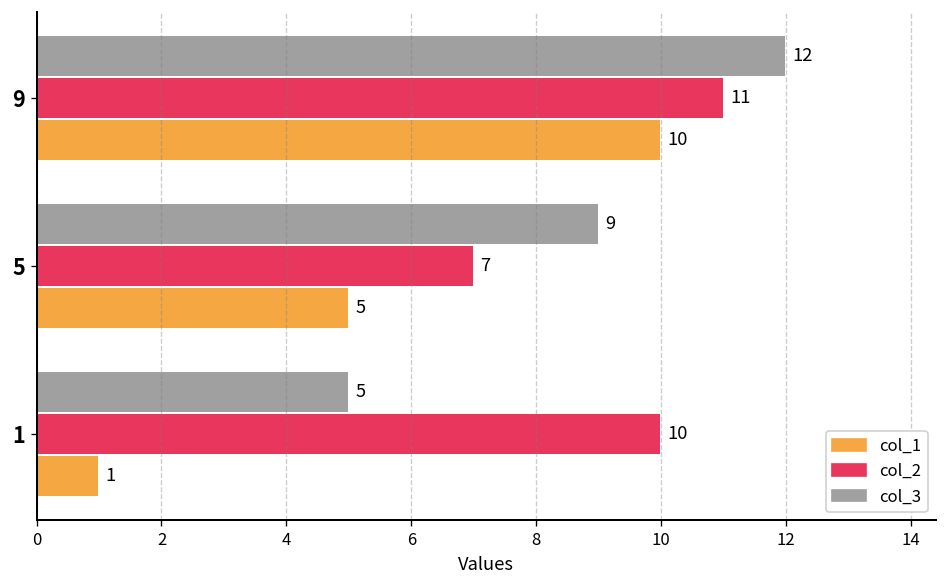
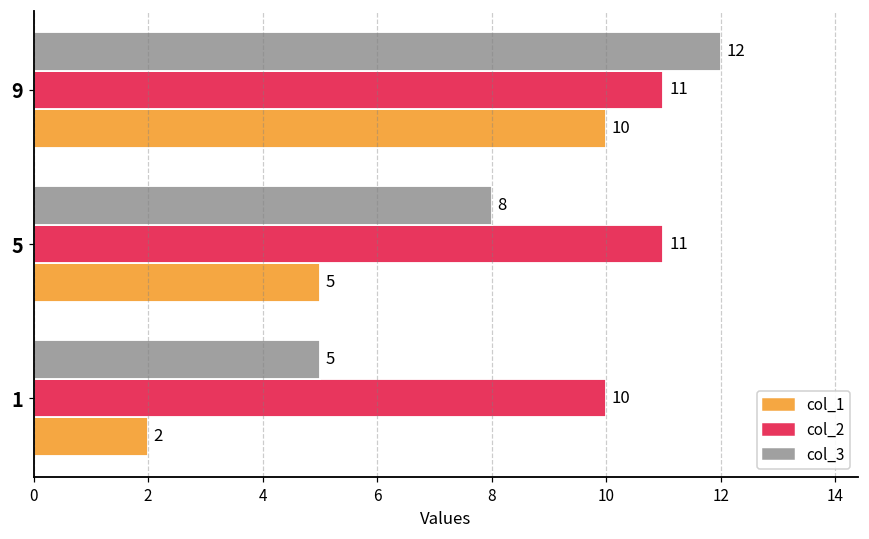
  {
    "col_1": {
      "9": 10,
      "5": 5,
-     "1": 1
+     "1": 2
    },
    "col_2": {
      "9": 11,
-     "5": 7,
+     "5": 11,
      "1": 10
    },
    "col_3": {
      "9": 12,
-     "5": 9,
+     "5": 8,
      "1": 5
    }
  }
